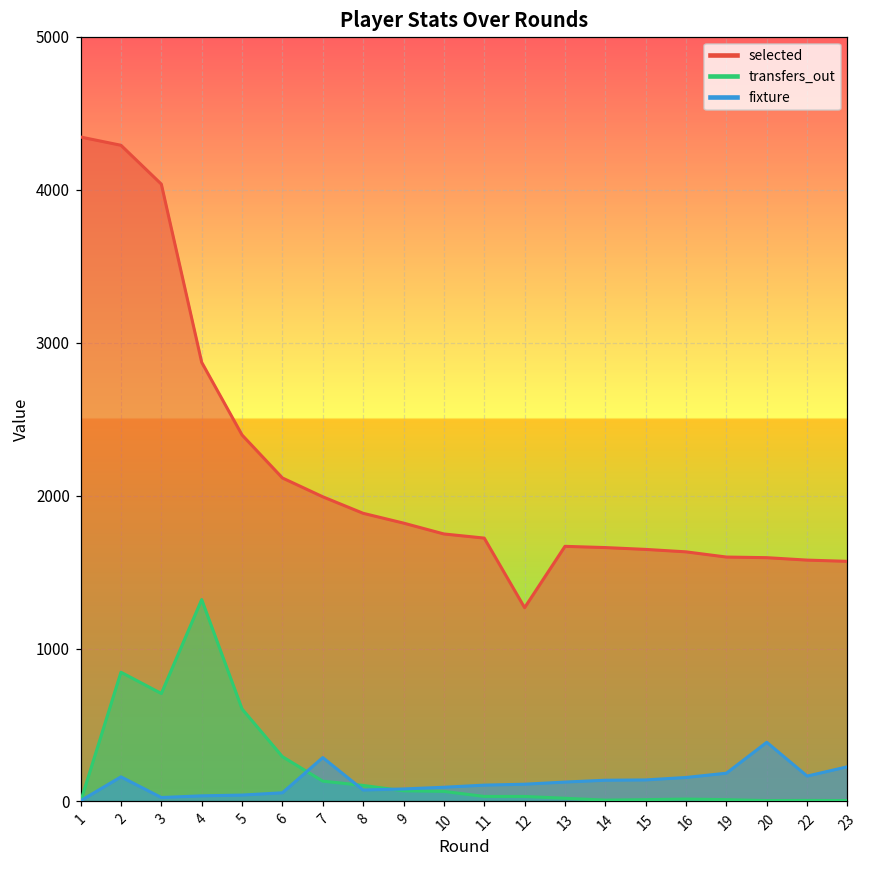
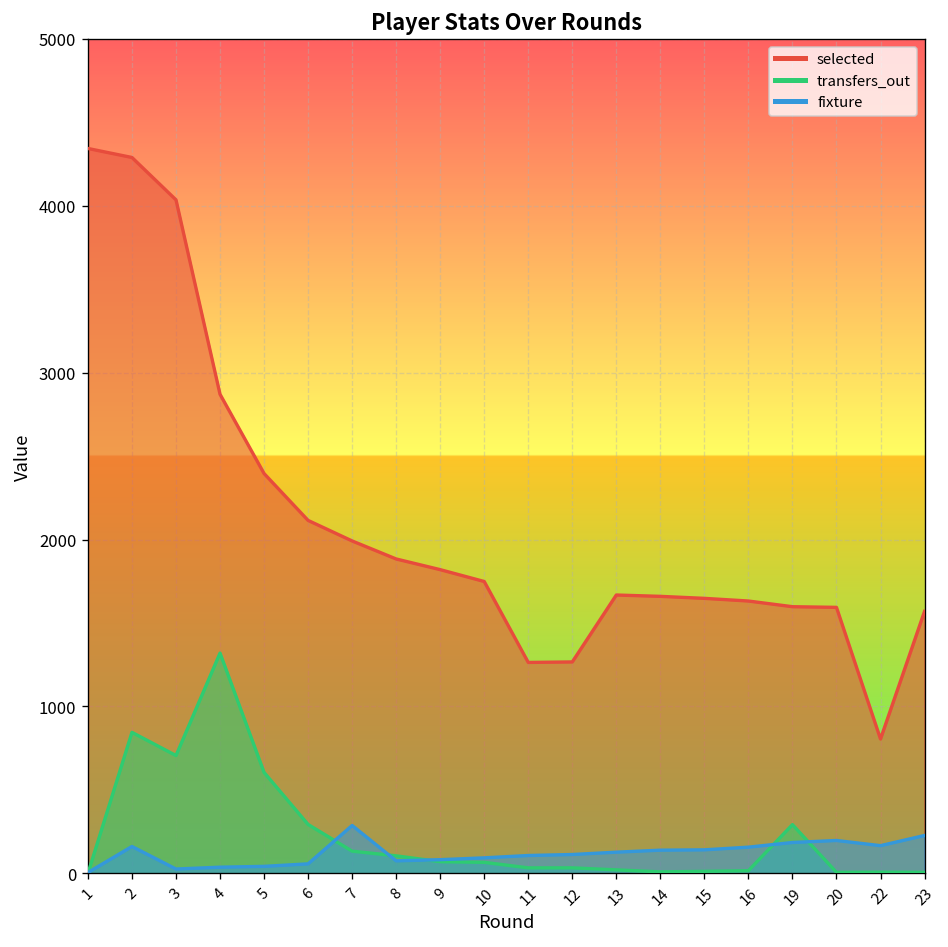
  {
    "selected": {
      "1": 4340,
      "2": 4290,
      "3": 4040,
      "4": 2870,
      "5": 2400,
      "6": 2120,
      "7": 1990,
      "8": 1880,
      "9": 1820,
      "10": 1750,
-     "11": 1720,
+     "11": 1260,
      "12": 1270,
      "13": 1670,
      "14": 1660,
      "15": 1650,
      "16": 1630,
      "19": 1600,
      "20": 1590,
-     "22": 1580,
+     "22": 810,
      "23": 1570
    },
    "transfers_out": {
      "2": 850,
      "3": 710,
      "4": 1320,
      "5": 610,
      "6": 290,
      "7": 130,
      "8": 110,
      "10": 70,
      "11": 30,
      "12": 30,
      "13": 20,
      "14": 10,
      "15": 10,
      "16": 20,
-     "19": 10,
+     "19": 290,
      "20": 10,
      "22": 10,
      "23": 10
    },
    "fixture": {
      "2": 160,
      "3": 30,
      "4": 40,
      "5": 40,
      "6": 60,
      "7": 290,
      "8": 80,
      "10": 90,
      "11": 110,
      "12": 110,
      "13": 130,
      "14": 140,
      "15": 140,
      "16": 160,
      "19": 190,
-     "20": 390,
+     "20": 200,
      "22": 170,
      "23": 230
    }
  }
